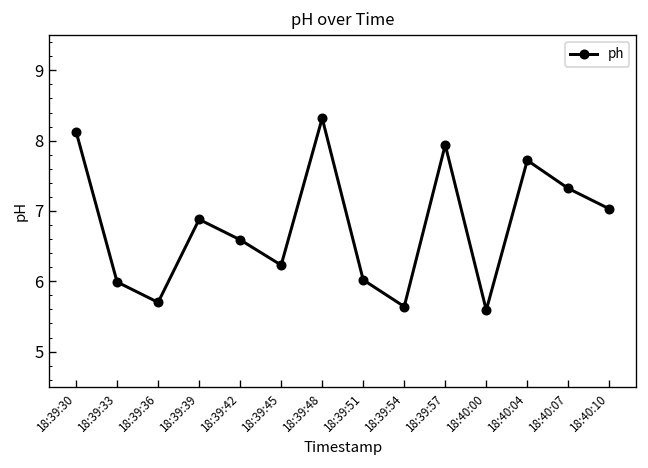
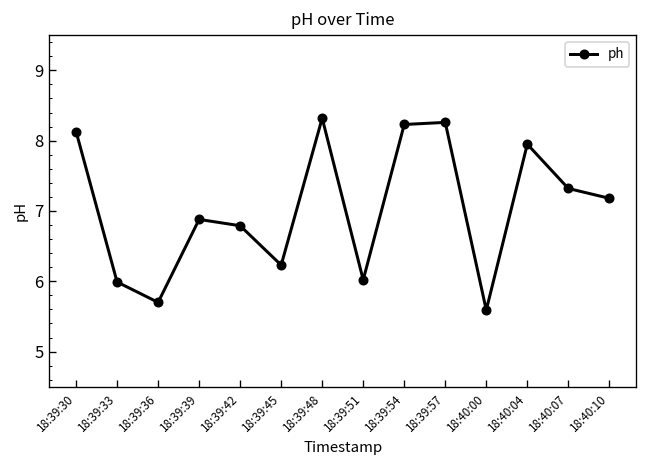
  {
    "18:39:30": 8.1,
    "18:39:33": 6.0,
    "18:39:36": 5.7,
    "18:39:39": 6.9,
-   "18:39:42": 6.6,
+   "18:39:42": 6.8,
    "18:39:45": 6.2,
    "18:39:48": 8.3,
    "18:39:51": 6.0,
-   "18:39:54": 5.6,
-   "18:39:57": 7.9,
+   "18:39:54": 8.2,
+   "18:39:57": 8.3,
    "18:40:00": 5.6,
-   "18:40:04": 7.7,
+   "18:40:04": 8.0,
    "18:40:07": 7.3,
-   "18:40:10": 7.0
+   "18:40:10": 7.2
  }
